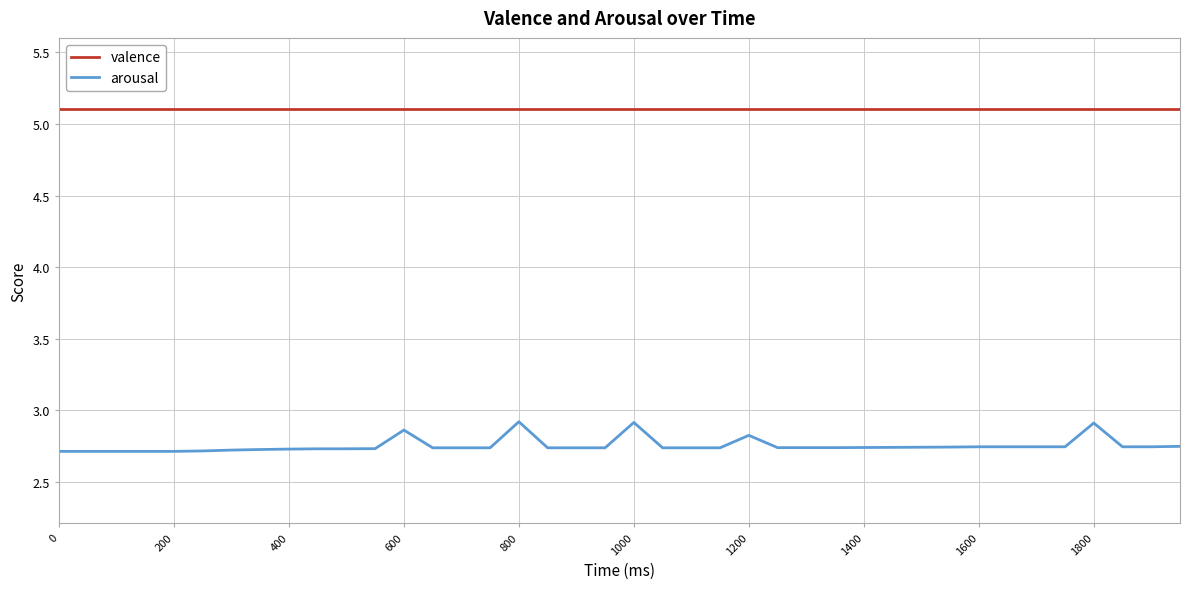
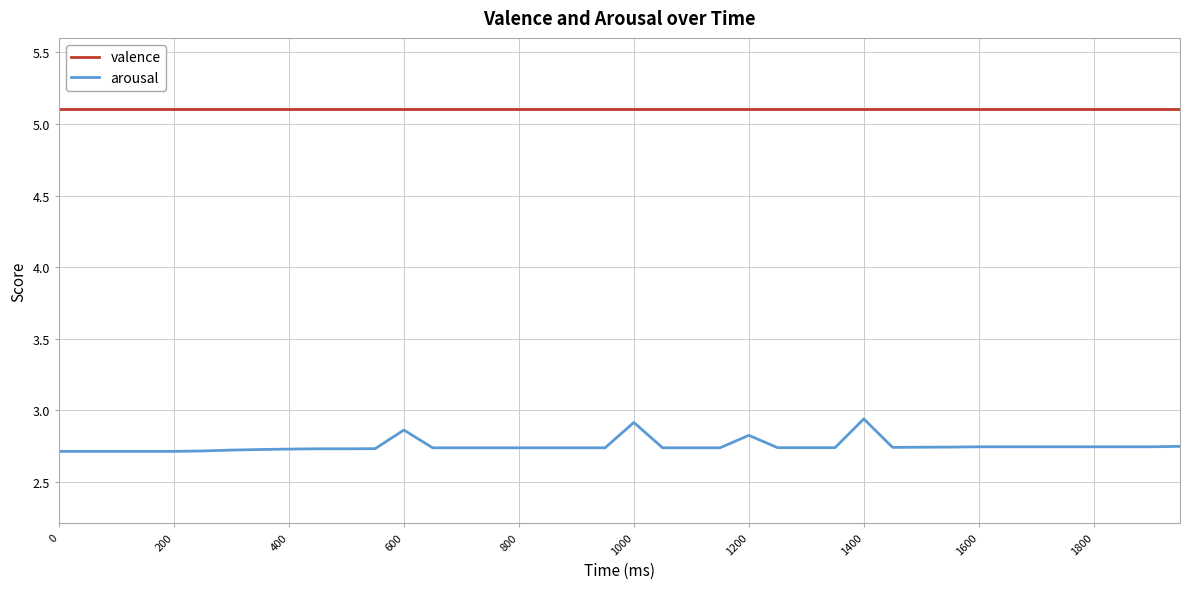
  {
    "valence": {
      "0": 5.10,
      "200": 5.10,
      "400": 5.10,
      "600": 5.10,
      "800": 5.10,
      "1000": 5.10,
      "1200": 5.10,
      "1400": 5.10,
      "1600": 5.10,
      "1800": 5.10
    },
    "arousal": {
      "0": 2.71,
      "200": 2.71,
      "400": 2.73,
      "600": 2.86,
-     "800": 2.92,
+     "800": 2.74,
      "1000": 2.92,
      "1200": 2.83,
-     "1400": 2.74,
+     "1400": 2.94,
      "1600": 2.75,
-     "1800": 2.91
+     "1800": 2.75
    }
  }
